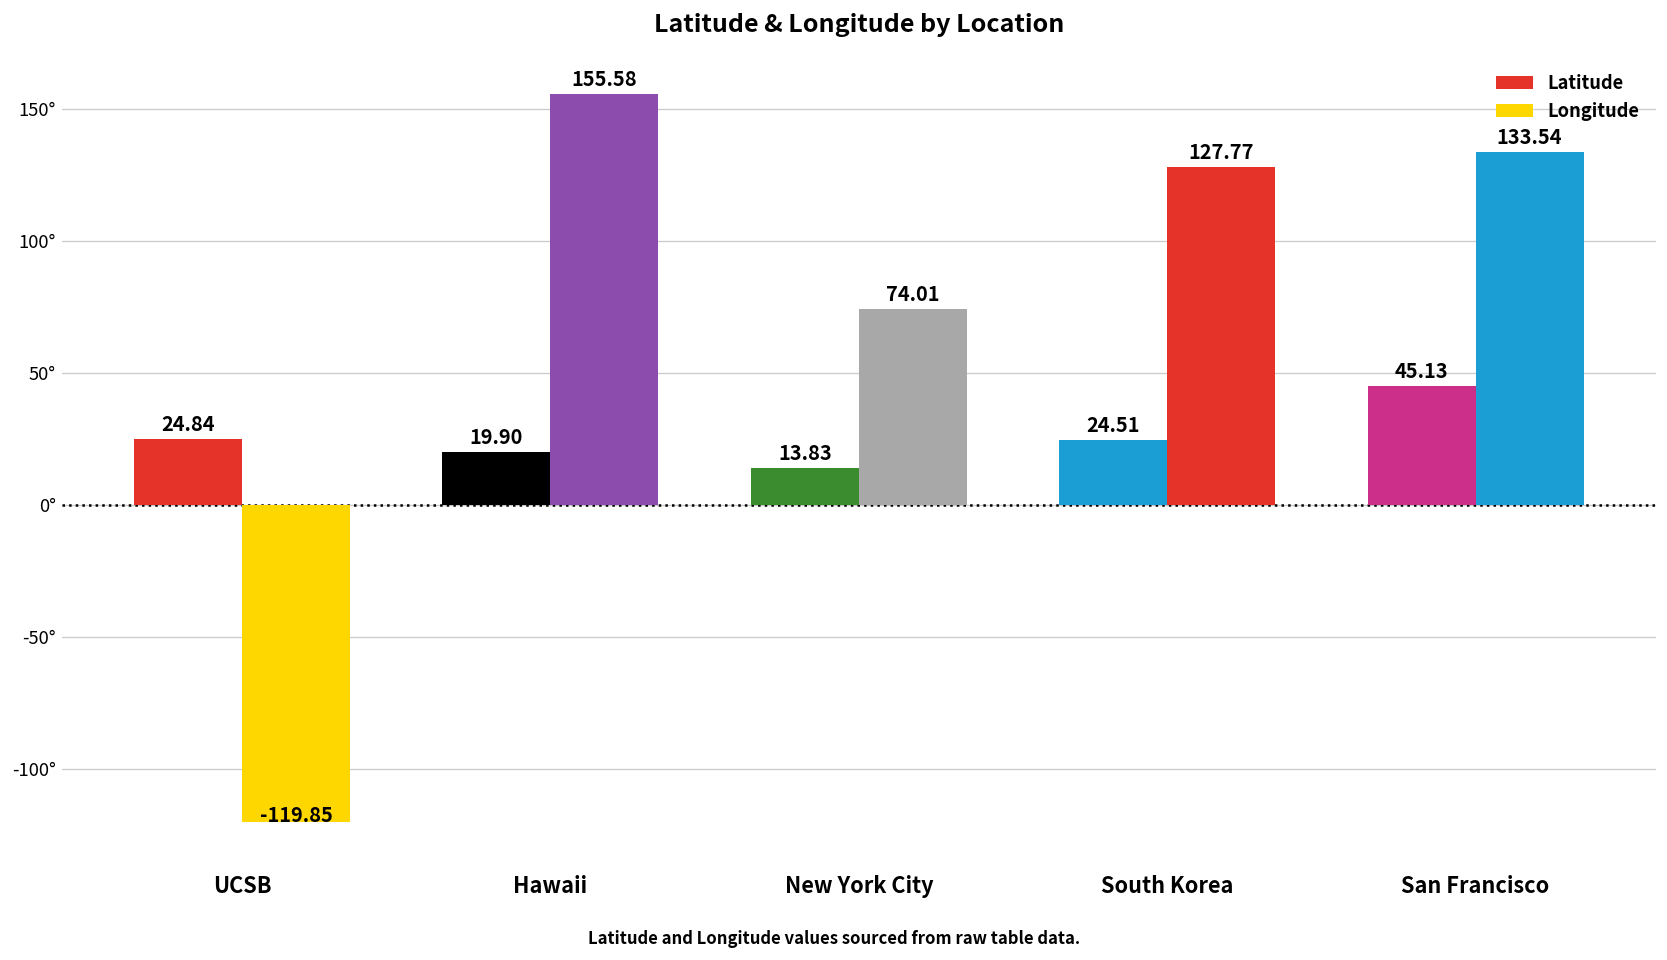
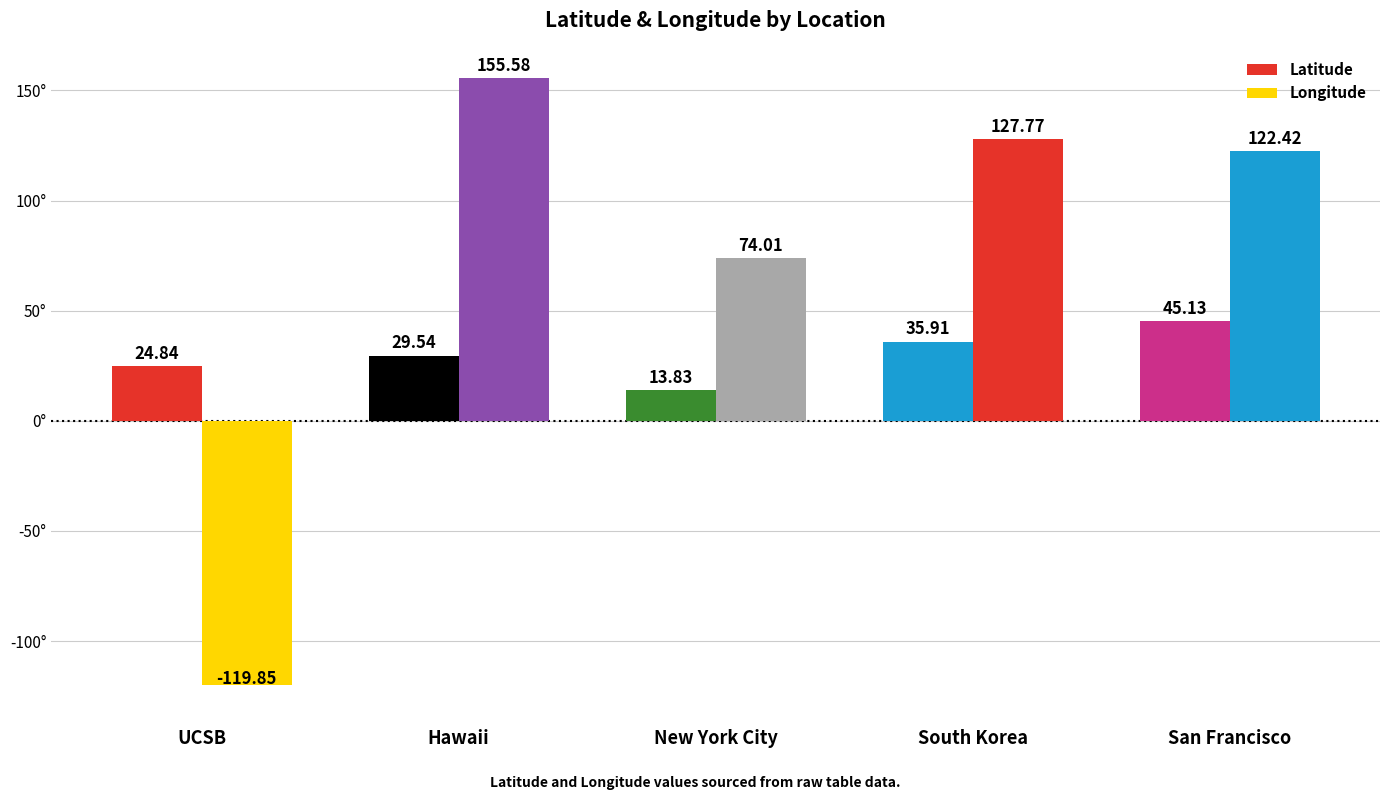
  {
    "Latitude": {
      "UCSB": 24.84,
-     "Hawaii": 19.90,
+     "Hawaii": 29.54,
      "New York City": 13.83,
-     "South Korea": 24.51,
+     "South Korea": 35.91,
      "San Francisco": 45.13
    },
    "Longitude": {
      "UCSB": -119.85,
      "Hawaii": 155.58,
      "New York City": 74.01,
      "South Korea": 127.77,
-     "San Francisco": 133.54
+     "San Francisco": 122.42
    }
  }
